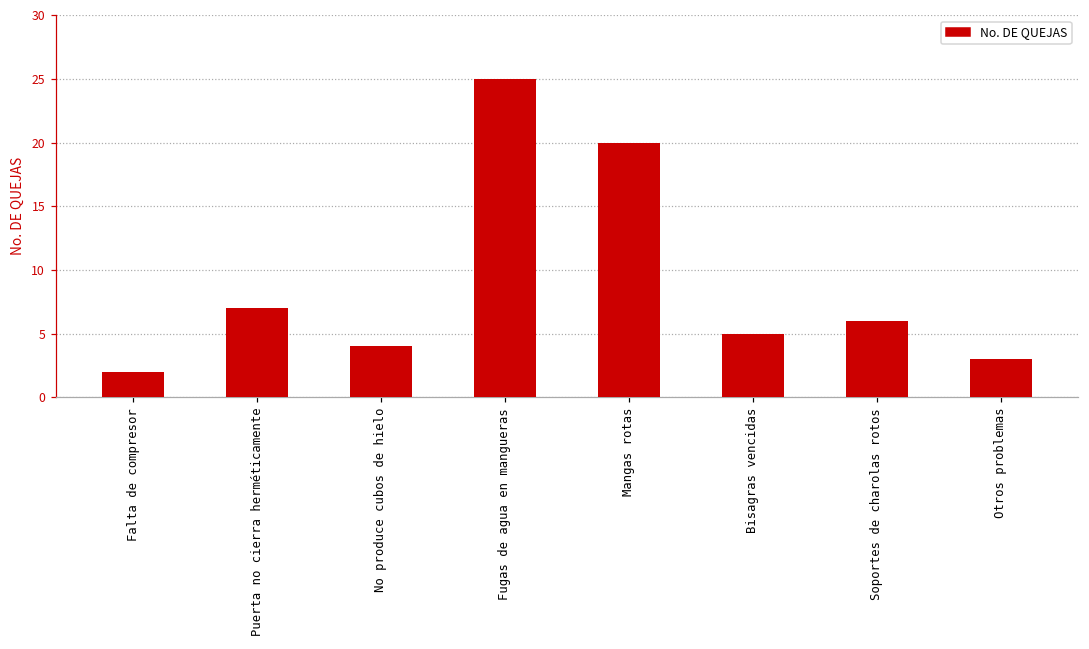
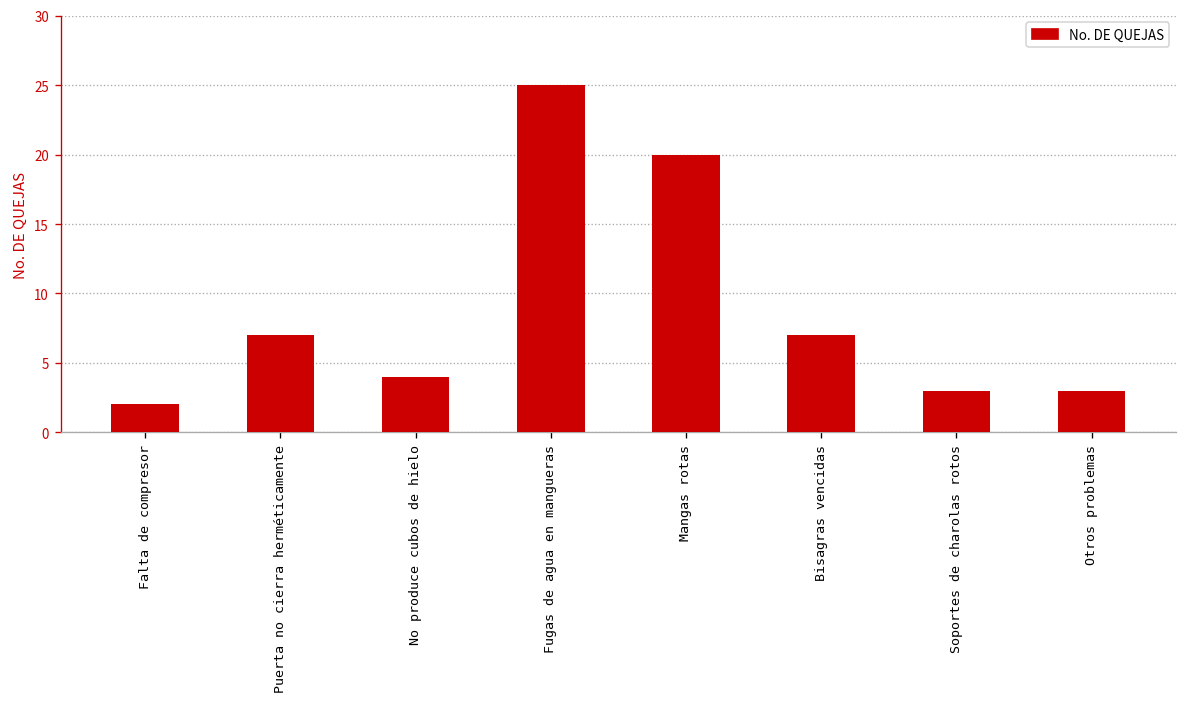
  {
    "Falta de compresor": 2,
    "Puerta no cierra herméticamente": 7,
    "No produce cubos de hielo": 4,
    "Fugas de agua en mangueras": 25,
    "Mangas rotas": 20,
-   "Bisagras vencidas": 5,
-   "Soportes de charolas rotos": 6,
+   "Bisagras vencidas": 7,
+   "Soportes de charolas rotos": 3,
    "Otros problemas": 3
  }
